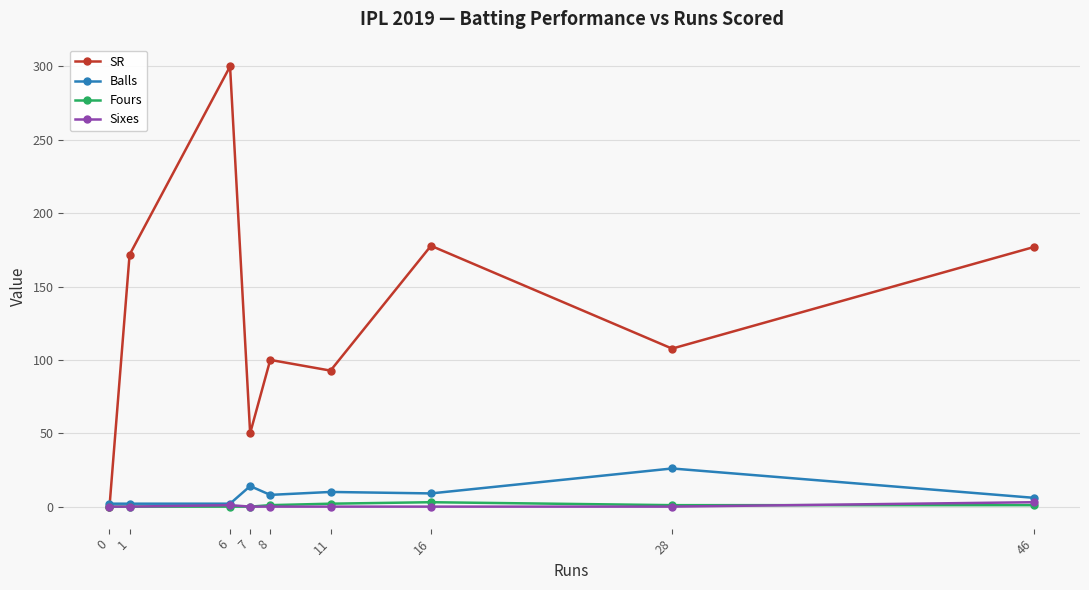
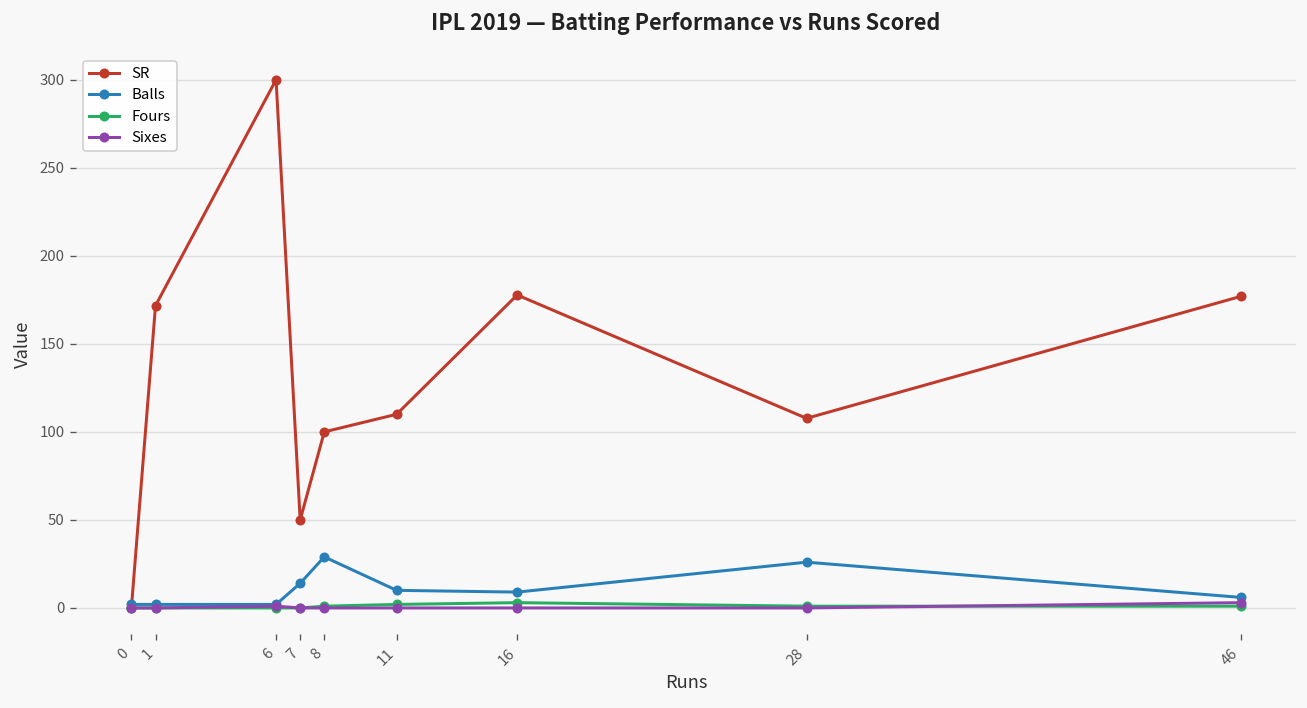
  {
    "SR": {
      "1": 172,
      "6": 300,
      "7": 50,
      "8": 100,
-     "11": 93,
+     "11": 110,
      "16": 178,
      "28": 108,
      "46": 177
    },
    "Balls": {
      "0": 2,
      "1": 2,
      "7": 14,
-     "8": 8,
+     "8": 29,
      "11": 10,
      "16": 9,
      "28": 26,
      "46": 6
    },
    "Fours": {
      "11": 2,
      "16": 3,
      "46": 1
    },
    "Sixes": {
      "11": 0,
      "16": 0,
      "46": 3
    }
  }
